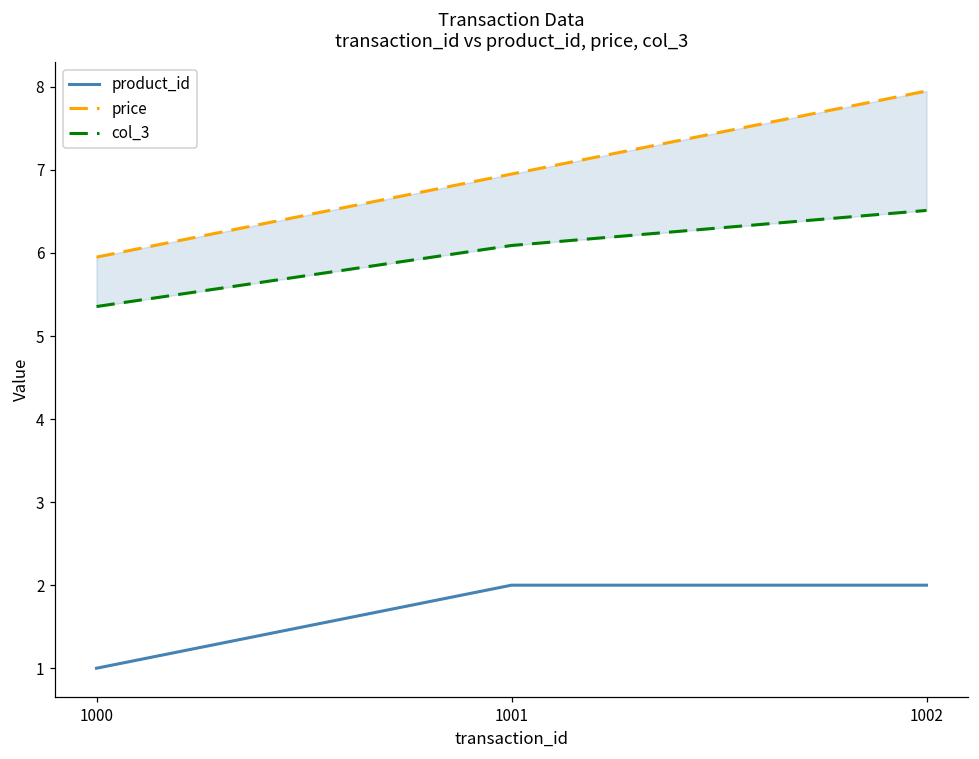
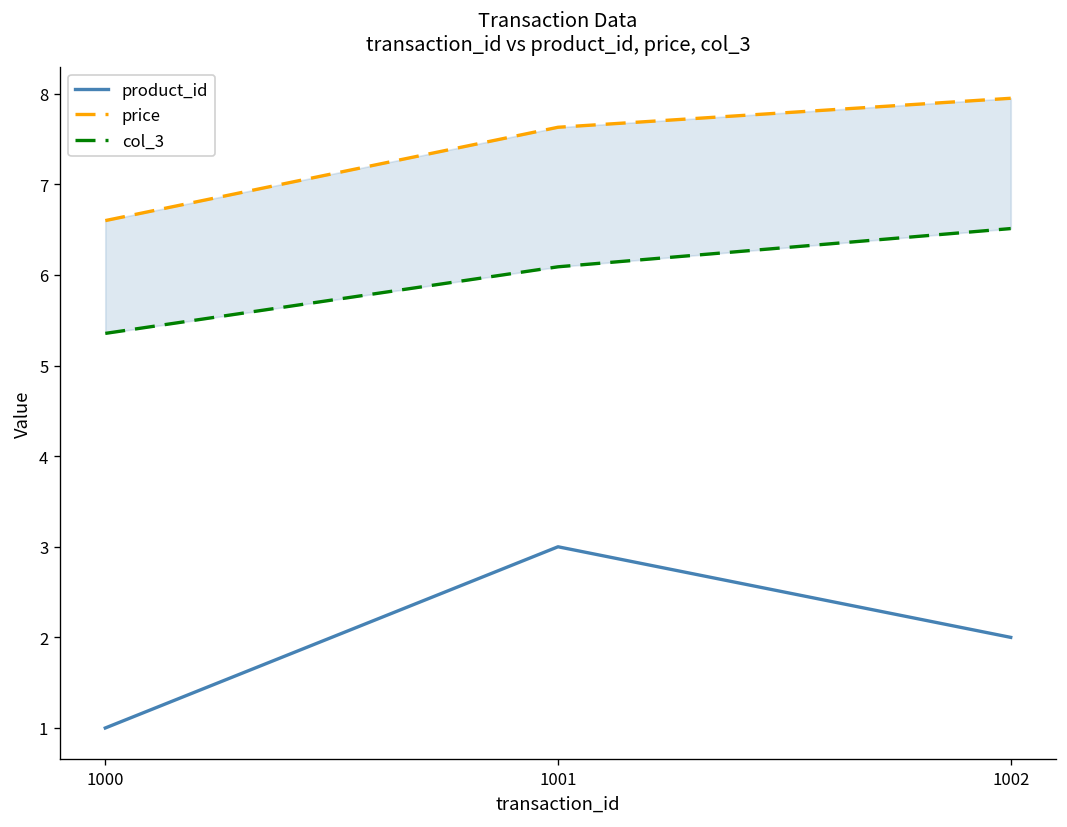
  {
    "product_id": {
      "1000": 1,
-     "1001": 2,
+     "1001": 3,
      "1002": 2
    },
    "price": {
-     "1000": 6.0,
-     "1001": 7.0,
+     "1000": 6.6,
+     "1001": 7.6,
      "1002": 8.0
    },
    "col_3": {
      "1000": 5.4,
      "1001": 6.1,
      "1002": 6.5
    }
  }
